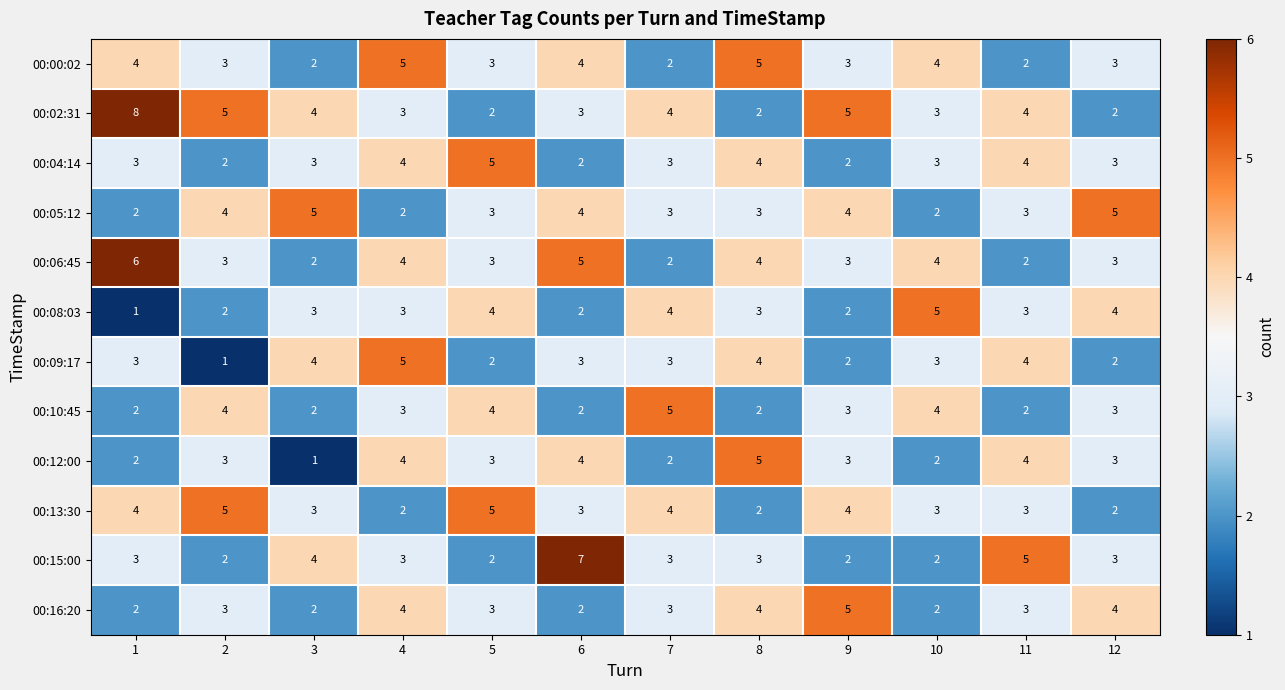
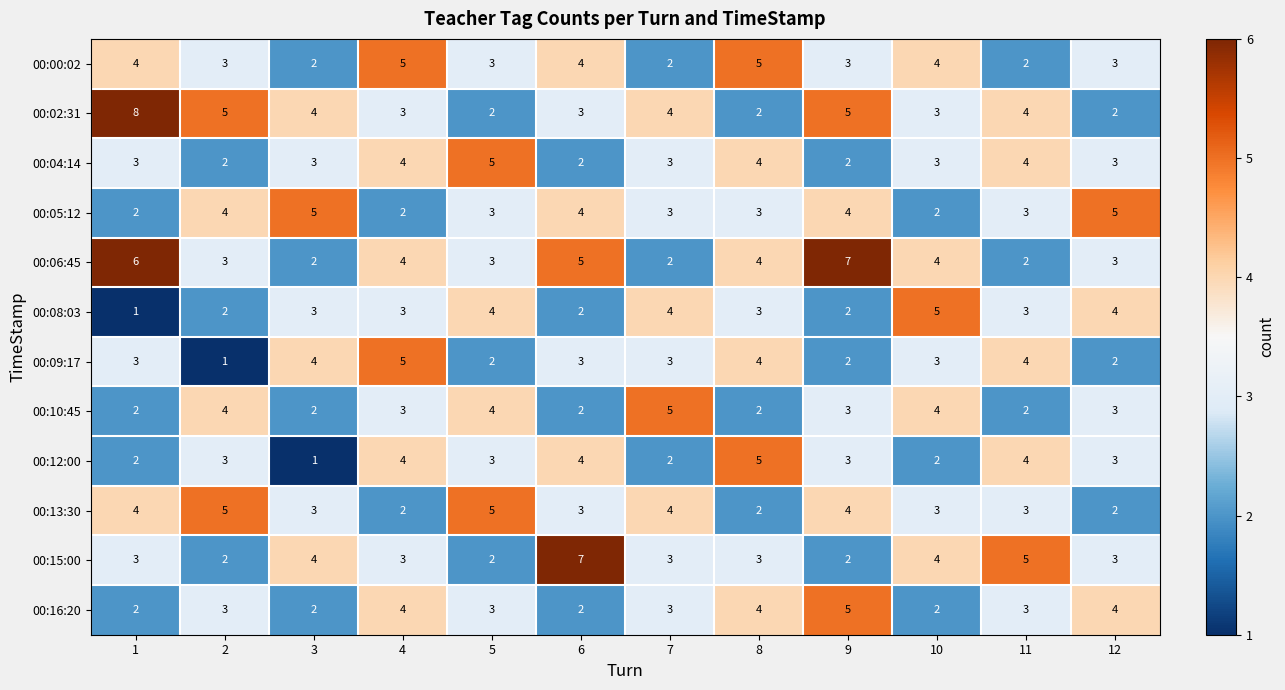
  {
    "00:00:02": {
      "1": 4,
      "2": 3,
      "3": 2,
      "4": 5,
      "5": 3,
      "6": 4,
      "7": 2,
      "8": 5,
      "9": 3,
      "10": 4,
      "11": 2,
      "12": 3
    },
    "00:02:31": {
      "1": 8,
      "2": 5,
      "3": 4,
      "4": 3,
      "5": 2,
      "6": 3,
      "7": 4,
      "8": 2,
      "9": 5,
      "10": 3,
      "11": 4,
      "12": 2
    },
    "00:04:14": {
      "1": 3,
      "2": 2,
      "3": 3,
      "4": 4,
      "5": 5,
      "6": 2,
      "7": 3,
      "8": 4,
      "9": 2,
      "10": 3,
      "11": 4,
      "12": 3
    },
    "00:05:12": {
      "1": 2,
      "2": 4,
      "3": 5,
      "4": 2,
      "5": 3,
      "6": 4,
      "7": 3,
      "8": 3,
      "9": 4,
      "10": 2,
      "11": 3,
      "12": 5
    },
    "00:06:45": {
      "1": 6,
      "2": 3,
      "3": 2,
      "4": 4,
      "5": 3,
      "6": 5,
      "7": 2,
      "8": 4,
-     "9": 3,
+     "9": 7,
      "10": 4,
      "11": 2,
      "12": 3
    },
    "00:08:03": {
      "1": 1,
      "2": 2,
      "3": 3,
      "4": 3,
      "5": 4,
      "6": 2,
      "7": 4,
      "8": 3,
      "9": 2,
      "10": 5,
      "11": 3,
      "12": 4
    },
    "00:09:17": {
      "1": 3,
      "2": 1,
      "3": 4,
      "4": 5,
      "5": 2,
      "6": 3,
      "7": 3,
      "8": 4,
      "9": 2,
      "10": 3,
      "11": 4,
      "12": 2
    },
    "00:10:45": {
      "1": 2,
      "2": 4,
      "3": 2,
      "4": 3,
      "5": 4,
      "6": 2,
      "7": 5,
      "8": 2,
      "9": 3,
      "10": 4,
      "11": 2,
      "12": 3
    },
    "00:12:00": {
      "1": 2,
      "2": 3,
      "3": 1,
      "4": 4,
      "5": 3,
      "6": 4,
      "7": 2,
      "8": 5,
      "9": 3,
      "10": 2,
      "11": 4,
      "12": 3
    },
    "00:13:30": {
      "1": 4,
      "2": 5,
      "3": 3,
      "4": 2,
      "5": 5,
      "6": 3,
      "7": 4,
      "8": 2,
      "9": 4,
      "10": 3,
      "11": 3,
      "12": 2
    },
    "00:15:00": {
      "1": 3,
      "2": 2,
      "3": 4,
      "4": 3,
      "5": 2,
      "6": 7,
      "7": 3,
      "8": 3,
      "9": 2,
-     "10": 2,
+     "10": 4,
      "11": 5,
      "12": 3
    },
    "00:16:20": {
      "1": 2,
      "2": 3,
      "3": 2,
      "4": 4,
      "5": 3,
      "6": 2,
      "7": 3,
      "8": 4,
      "9": 5,
      "10": 2,
      "11": 3,
      "12": 4
    }
  }
